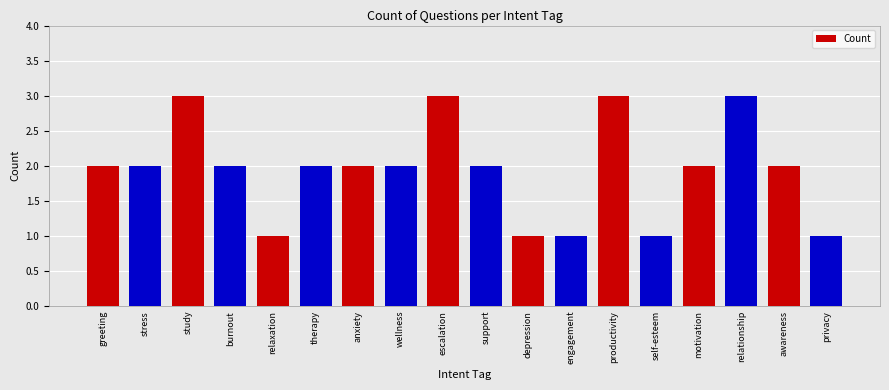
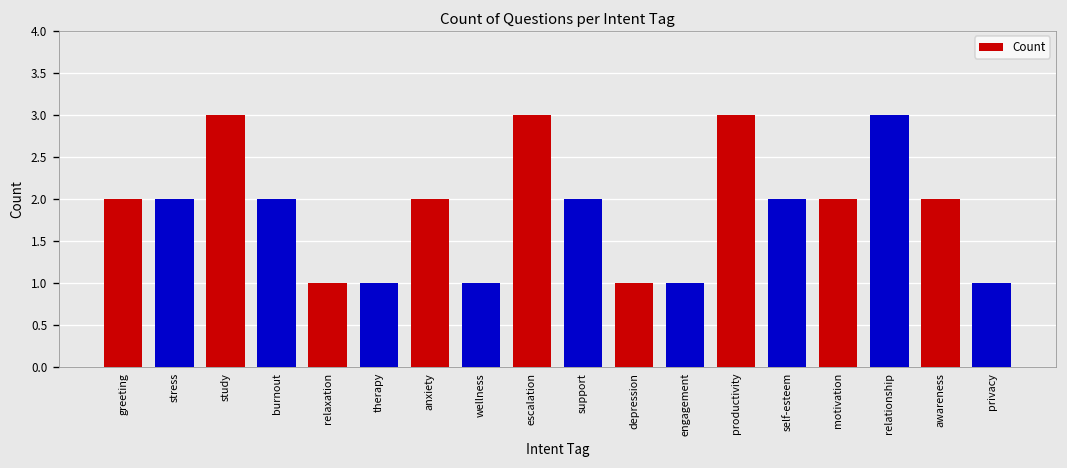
  {
    "greeting": 2,
    "stress": 2,
    "study": 3,
    "burnout": 2,
    "relaxation": 1,
-   "therapy": 2,
+   "therapy": 1,
    "anxiety": 2,
-   "wellness": 2,
+   "wellness": 1,
    "escalation": 3,
    "support": 2,
    "depression": 1,
    "engagement": 1,
    "productivity": 3,
-   "self-esteem": 1,
+   "self-esteem": 2,
    "motivation": 2,
    "relationship": 3,
    "awareness": 2,
    "privacy": 1
  }
